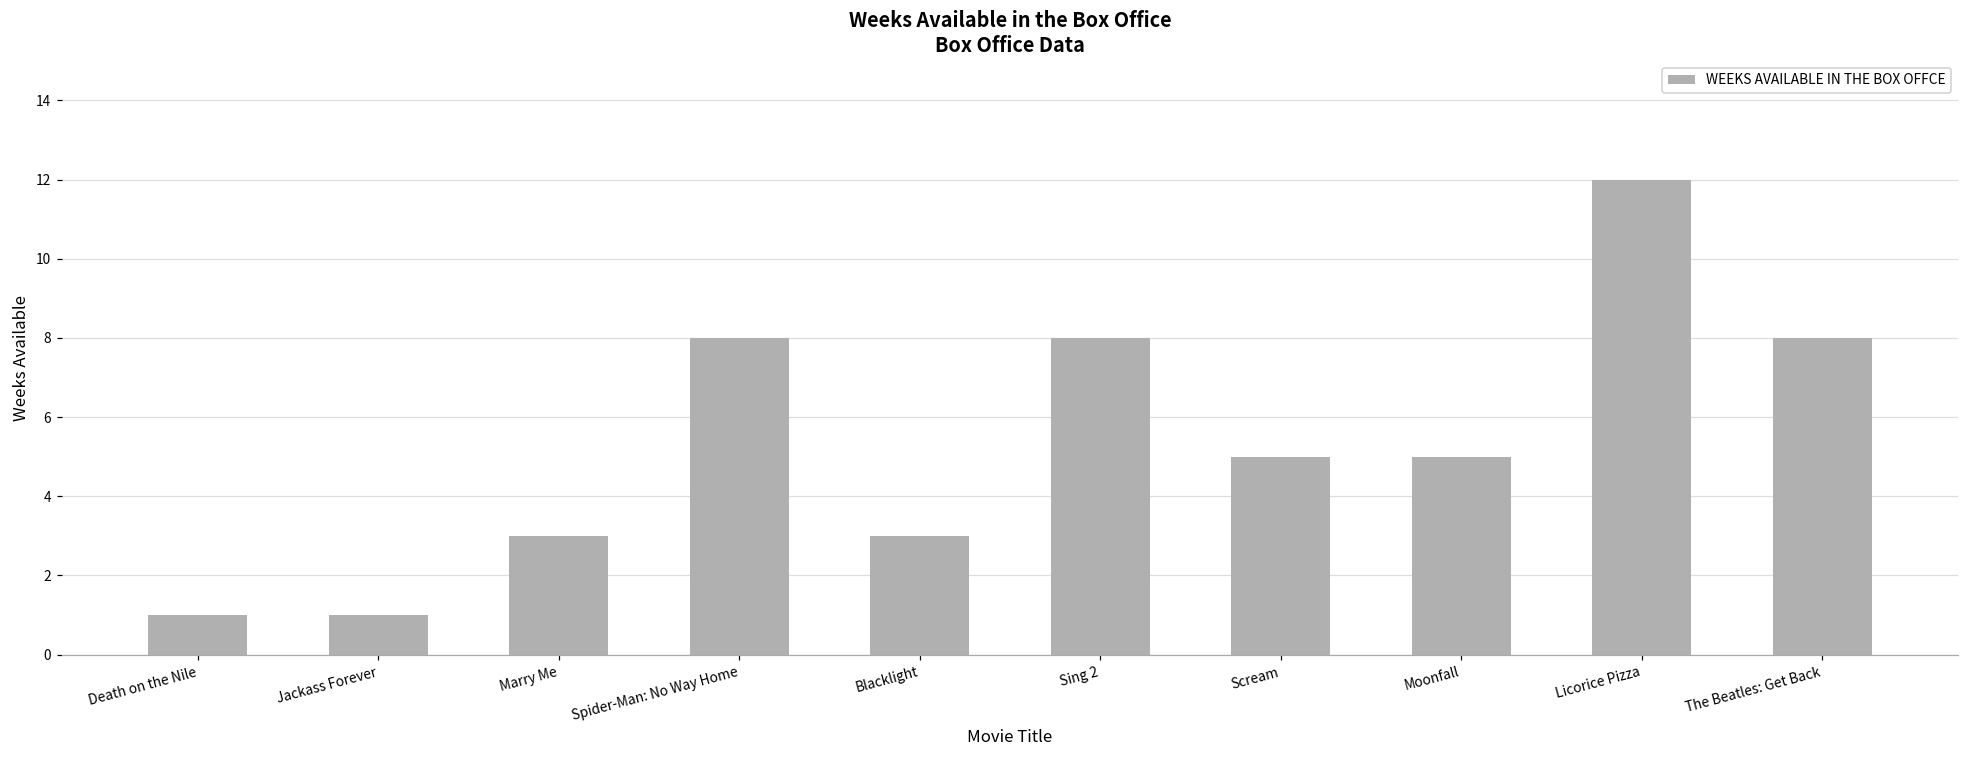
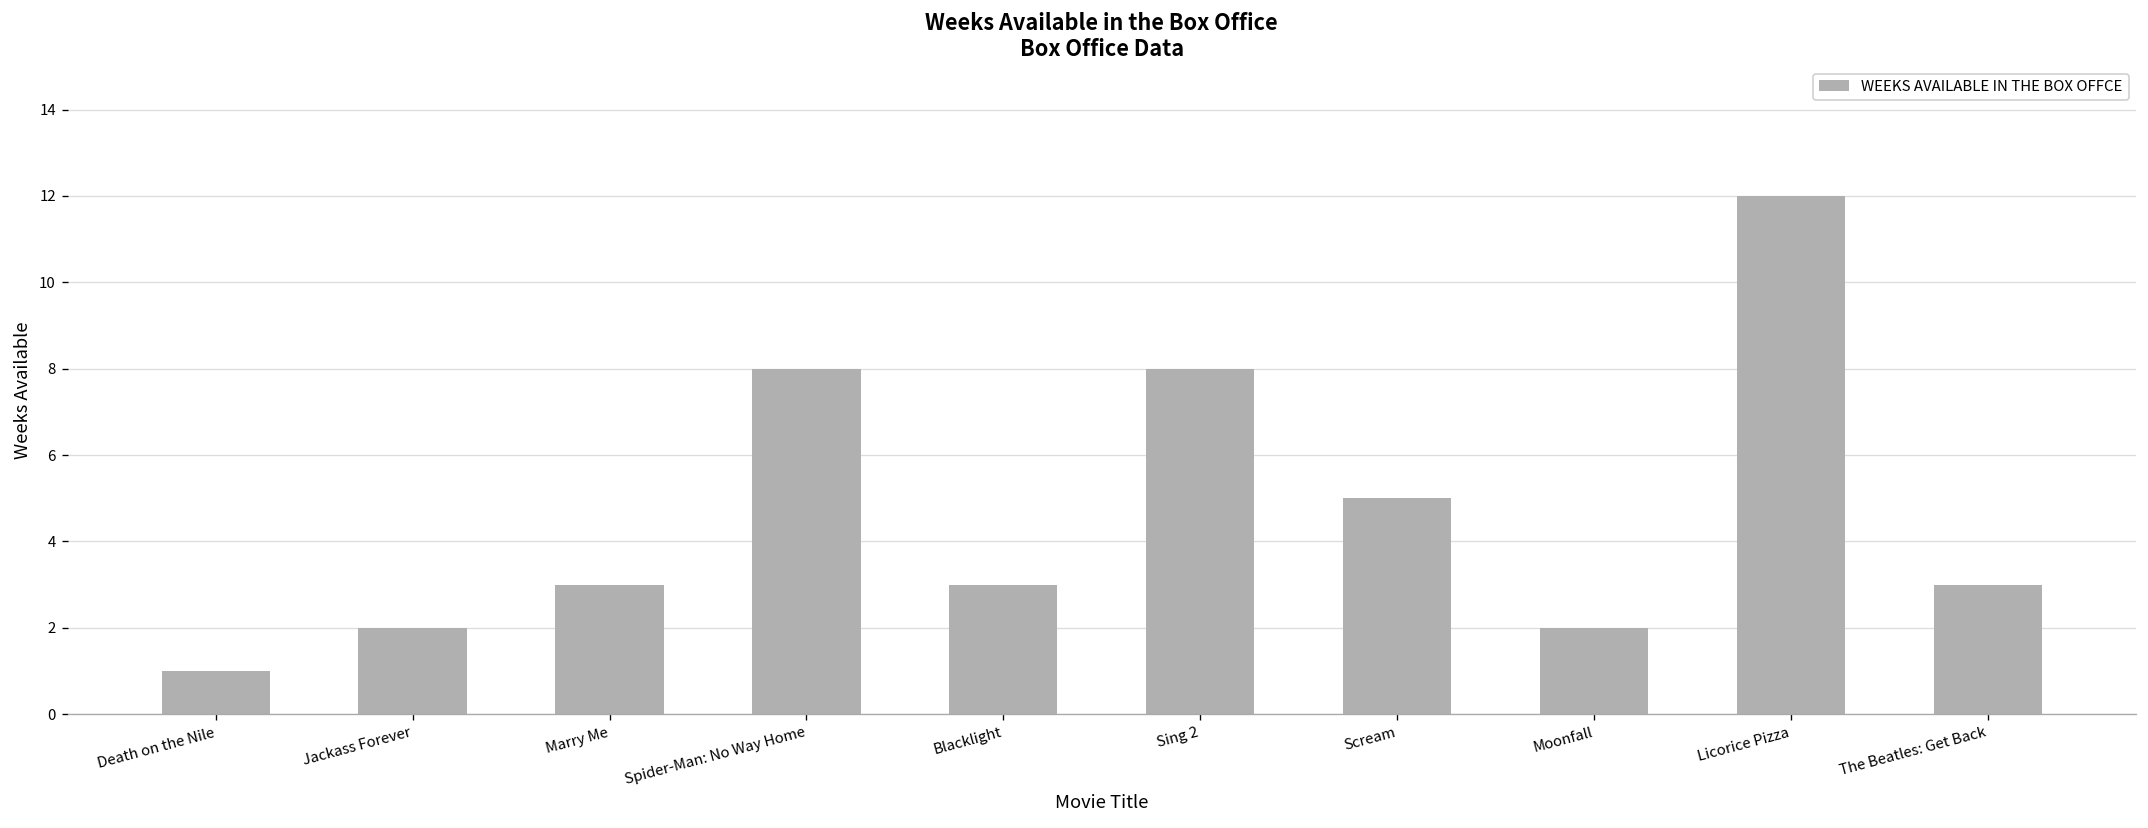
  {
    "Death on the Nile": 1,
-   "Jackass Forever": 1,
+   "Jackass Forever": 2,
    "Marry Me": 3,
    "Spider-Man: No Way Home": 8,
    "Blacklight": 3,
    "Sing 2": 8,
    "Scream": 5,
-   "Moonfall": 5,
+   "Moonfall": 2,
    "Licorice Pizza": 12,
-   "The Beatles: Get Back": 8
+   "The Beatles: Get Back": 3
  }
